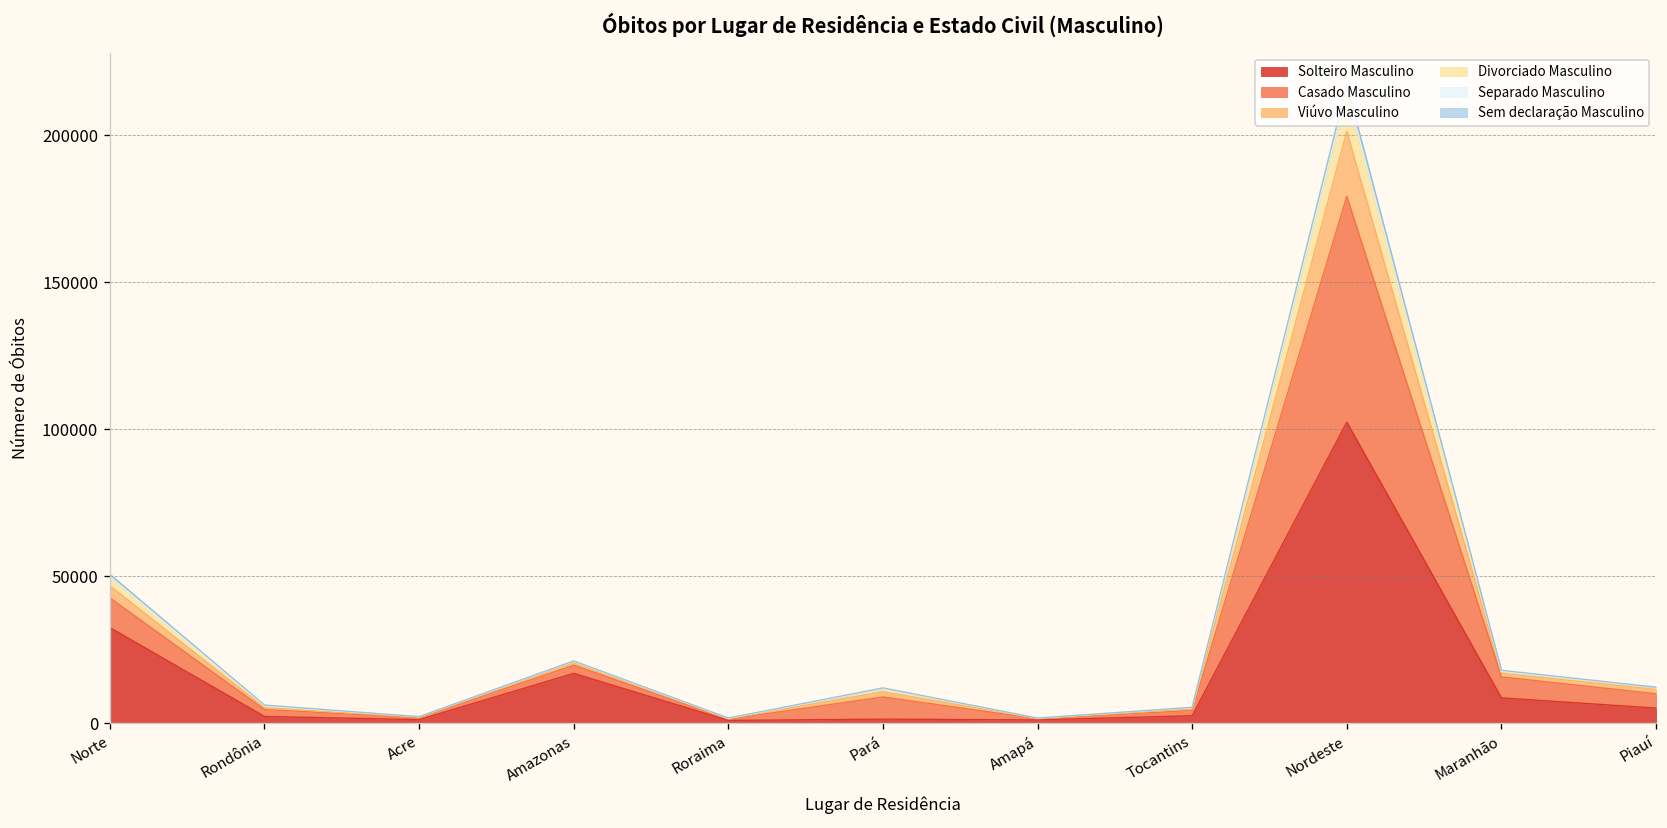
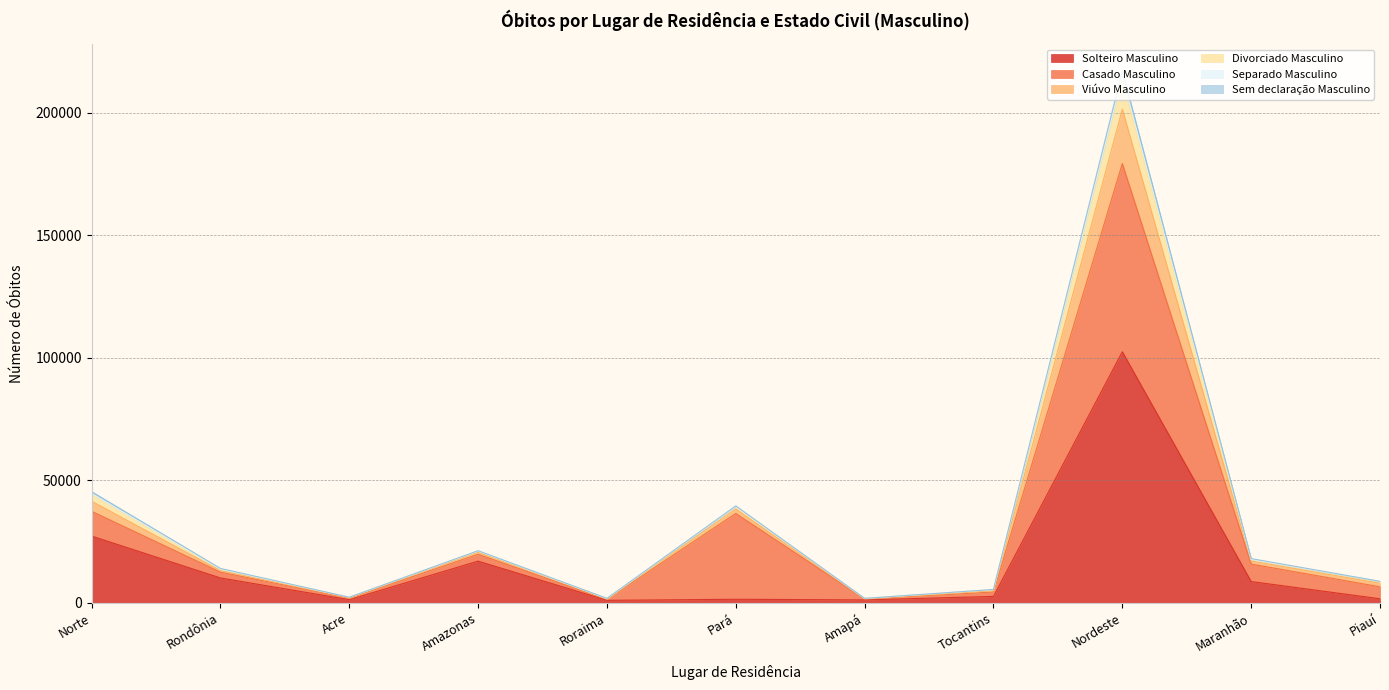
  {
    "Solteiro Masculino": {
-     "Norte": 33000,
-     "Rondônia": 2000,
+     "Norte": 27000,
+     "Rondônia": 10000,
      "Amazonas": 17000,
      "Pará": 1000,
      "Tocantins": 3000,
      "Nordeste": 103000,
      "Maranhão": 9000,
-     "Piauí": 5000
+     "Piauí": 2000
    },
    "Casado Masculino": {
      "Norte": 10000,
-     "Pará": 8000,
+     "Pará": 35000,
      "Nordeste": 77000,
      "Maranhão": 7000,
      "Piauí": 5000
    },
    "Viúvo Masculino": {
      "Norte": 4000,
      "Nordeste": 22000
    }
  }
